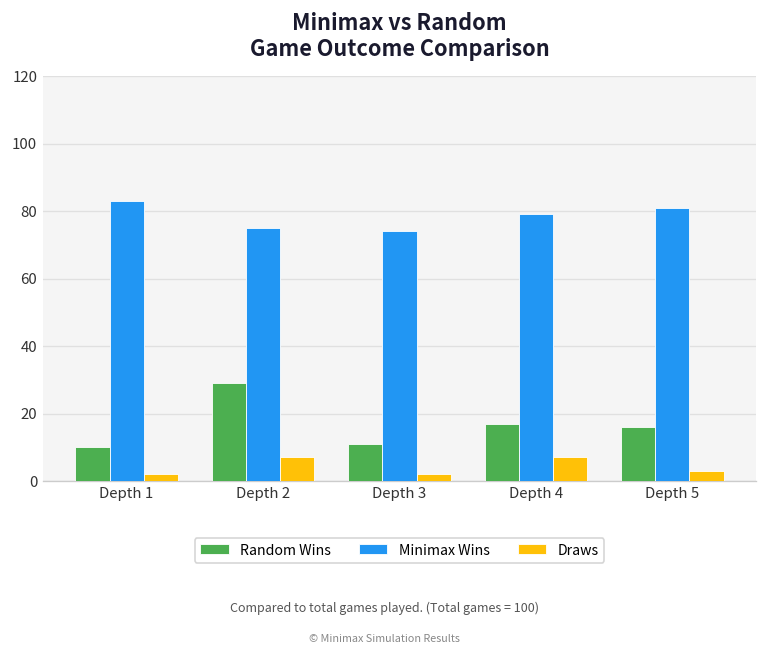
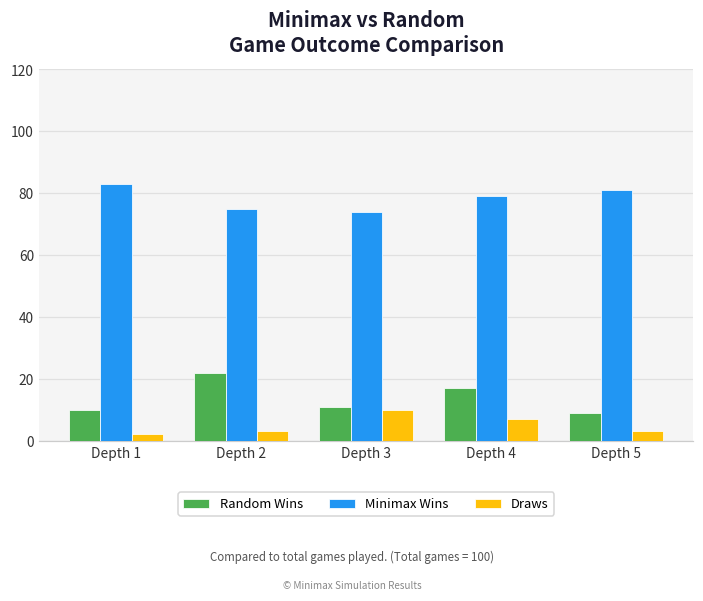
  {
    "Random Wins": {
      "Depth 1": 10,
-     "Depth 2": 29,
+     "Depth 2": 22,
      "Depth 3": 11,
      "Depth 4": 17,
-     "Depth 5": 16
+     "Depth 5": 9
    },
    "Minimax Wins": {
      "Depth 1": 83,
      "Depth 2": 75,
      "Depth 3": 74,
      "Depth 4": 79,
      "Depth 5": 81
    },
    "Draws": {
      "Depth 1": 2,
-     "Depth 2": 7,
-     "Depth 3": 2,
+     "Depth 2": 3,
+     "Depth 3": 10,
      "Depth 4": 7,
      "Depth 5": 3
    }
  }
